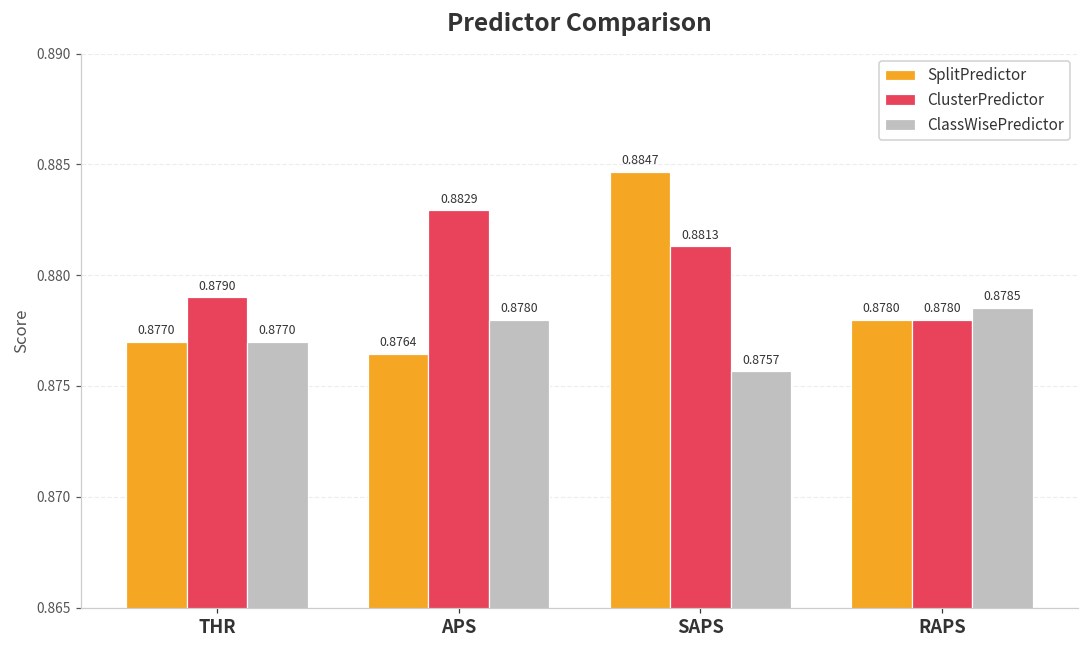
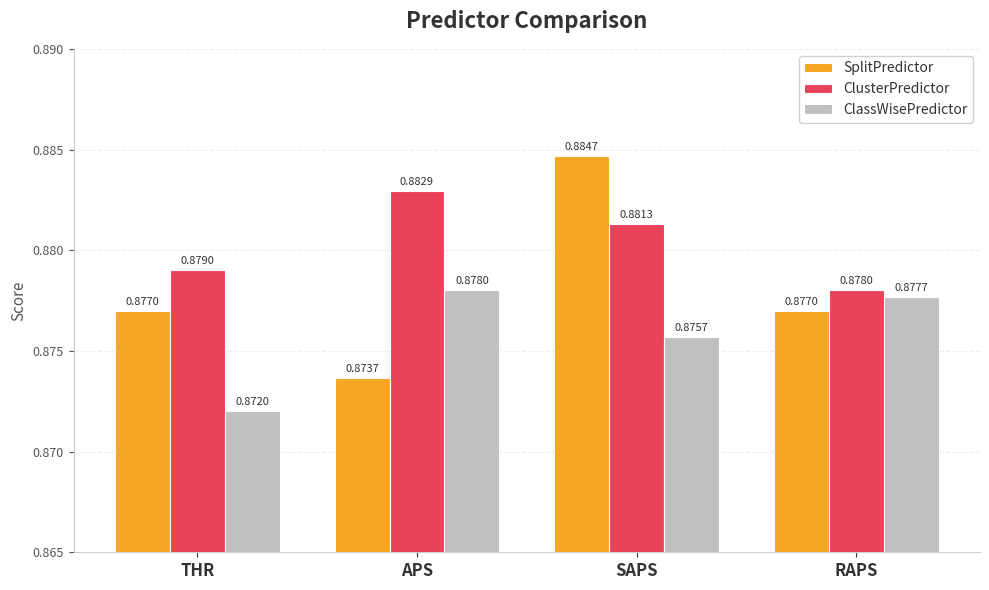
  {
    "SplitPredictor": {
      "THR": 0.8770,
-     "APS": 0.8764,
+     "APS": 0.8737,
      "SAPS": 0.8847,
-     "RAPS": 0.8780
+     "RAPS": 0.8770
    },
    "ClusterPredictor": {
      "THR": 0.8790,
      "APS": 0.8829,
      "SAPS": 0.8813,
      "RAPS": 0.8780
    },
    "ClassWisePredictor": {
-     "THR": 0.8770,
+     "THR": 0.8720,
      "APS": 0.8780,
      "SAPS": 0.8757,
-     "RAPS": 0.8785
+     "RAPS": 0.8777
    }
  }
